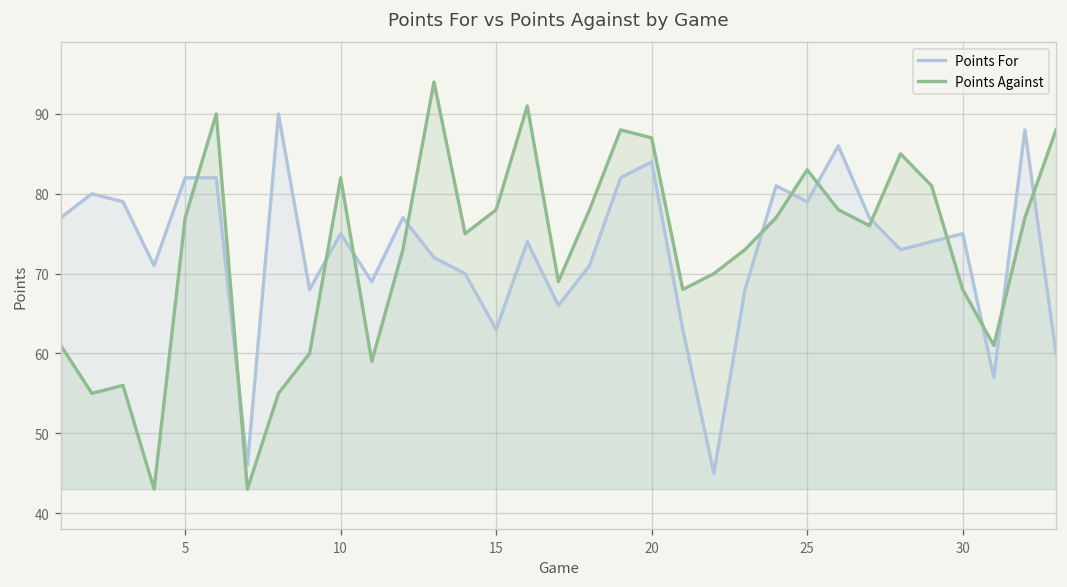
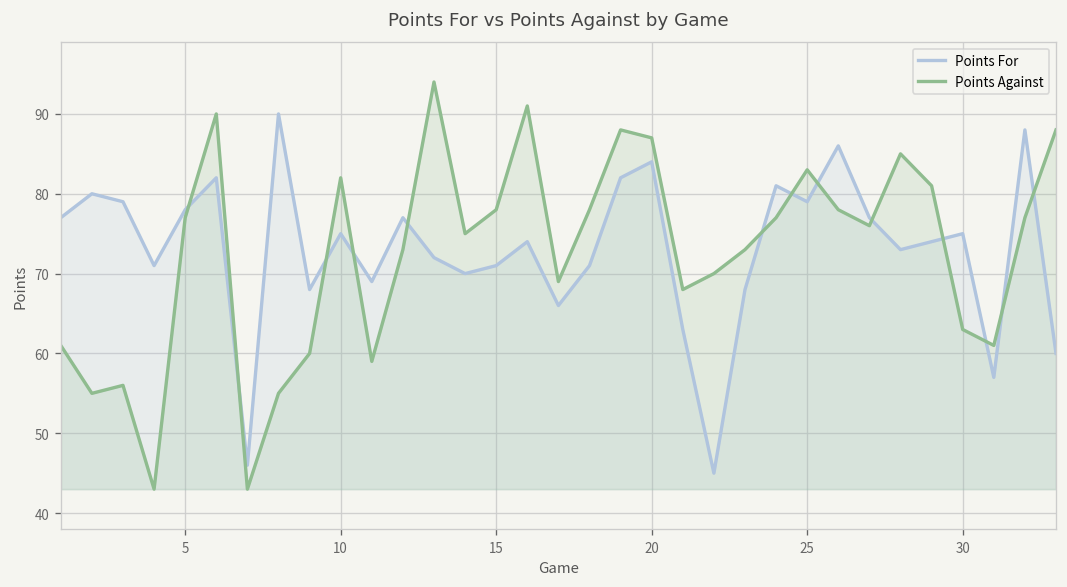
  {
    "Points For": {
-     "5": 82,
+     "5": 78,
      "10": 75,
-     "15": 63,
+     "15": 71,
      "20": 84,
      "25": 79,
      "30": 75
    },
    "Points Against": {
      "5": 77,
      "10": 82,
      "15": 78,
      "20": 87,
      "25": 83,
-     "30": 68
+     "30": 63
    }
  }
